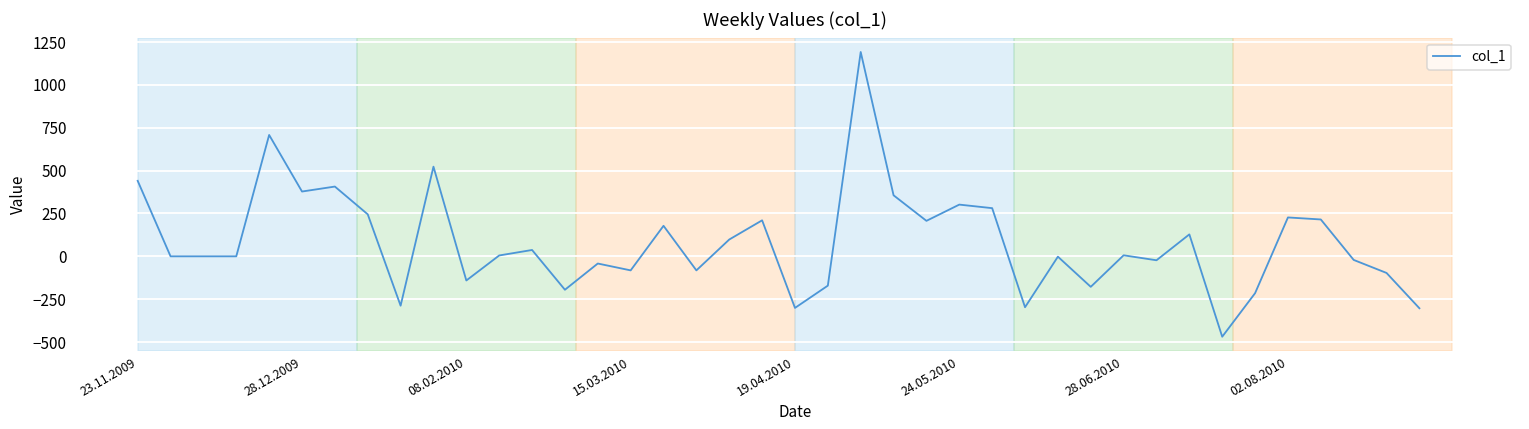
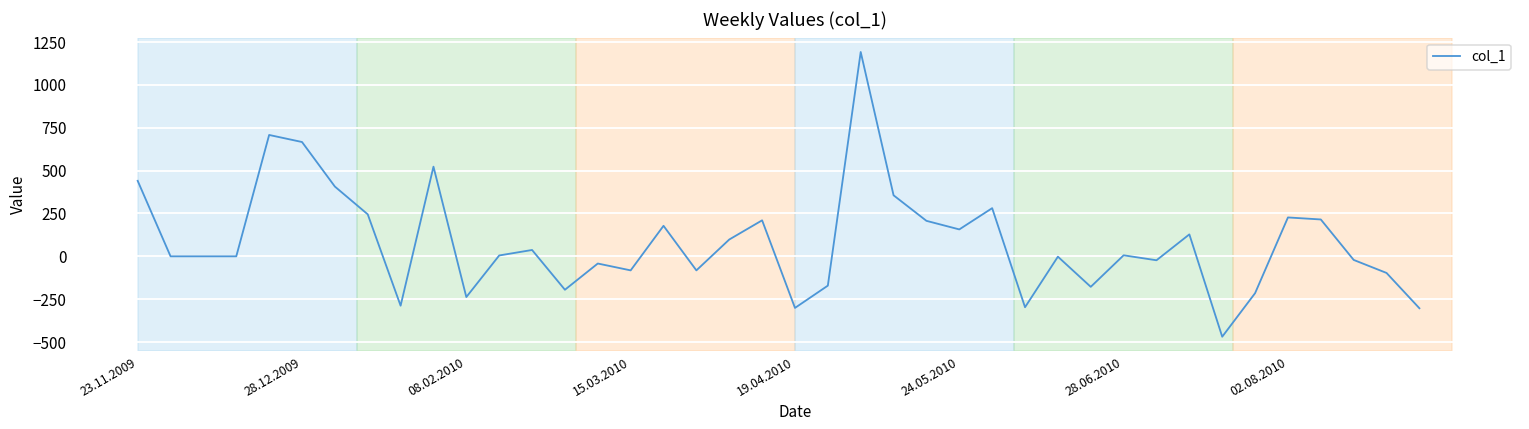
  {
    "23.11.2009": 440,
-   "28.12.2009": 380,
-   "08.02.2010": -140,
+   "28.12.2009": 670,
+   "08.02.2010": -240,
    "15.03.2010": -80,
    "19.04.2010": -300,
-   "24.05.2010": 300,
+   "24.05.2010": 160,
    "28.06.2010": 10,
    "02.08.2010": 230
  }
